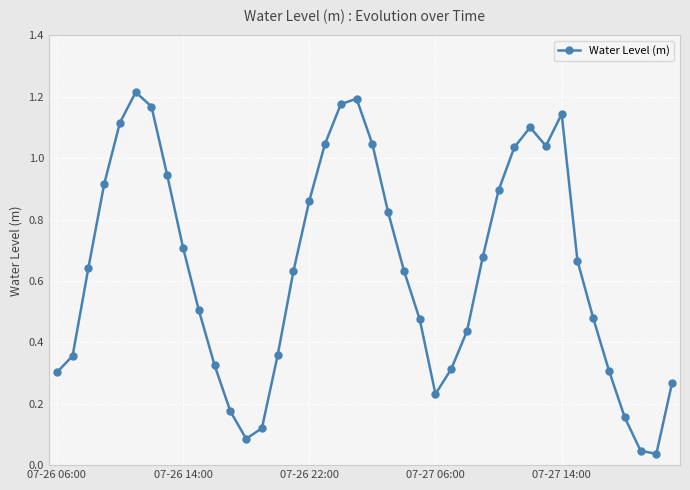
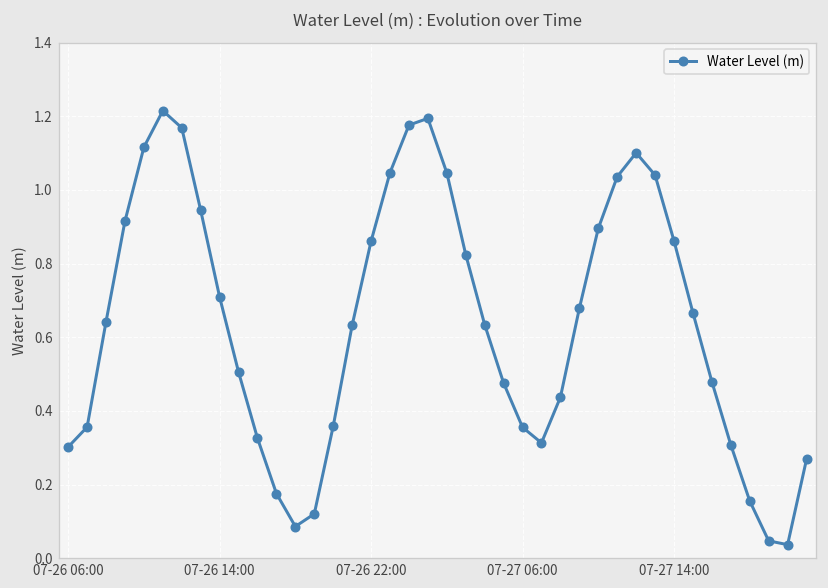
  {
    "07-26 06:00": 0.30,
    "07-26 14:00": 0.71,
    "07-26 22:00": 0.86,
-   "07-27 06:00": 0.23,
-   "07-27 14:00": 1.14
+   "07-27 06:00": 0.36,
+   "07-27 14:00": 0.86
  }
